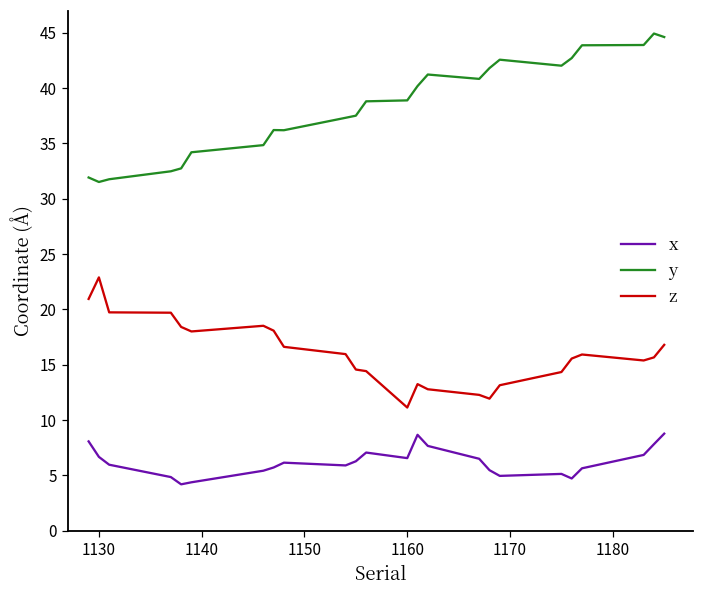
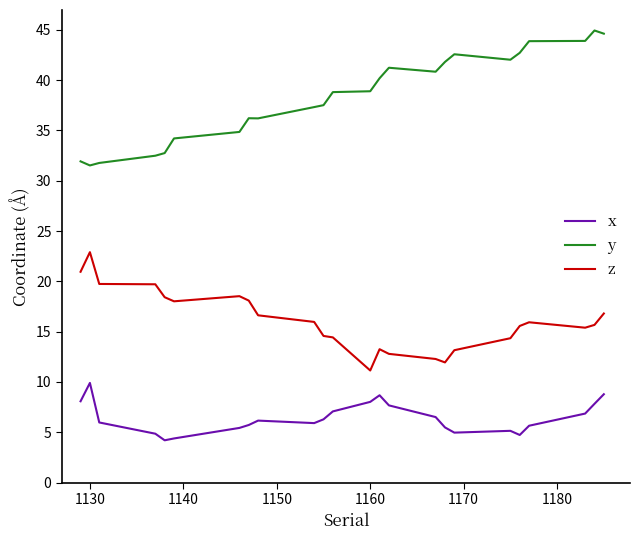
  {
    "x": {
-     "1130": 6.7,
-     "1160": 6.6
+     "1130": 9.9,
+     "1160": 8.0
    },
    "y": {
      "1130": 31.5,
      "1160": 38.9
    },
    "z": {
      "1130": 22.9,
      "1160": 11.1
    }
  }
